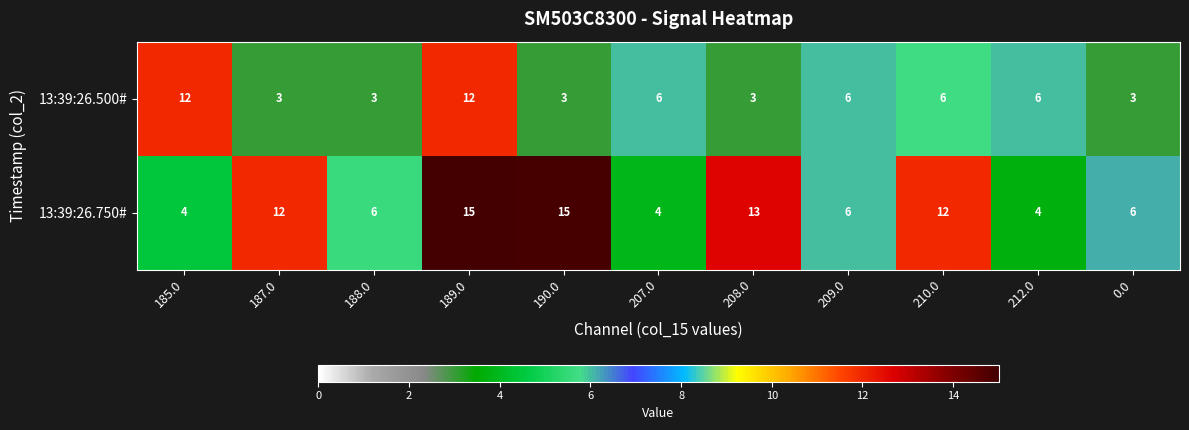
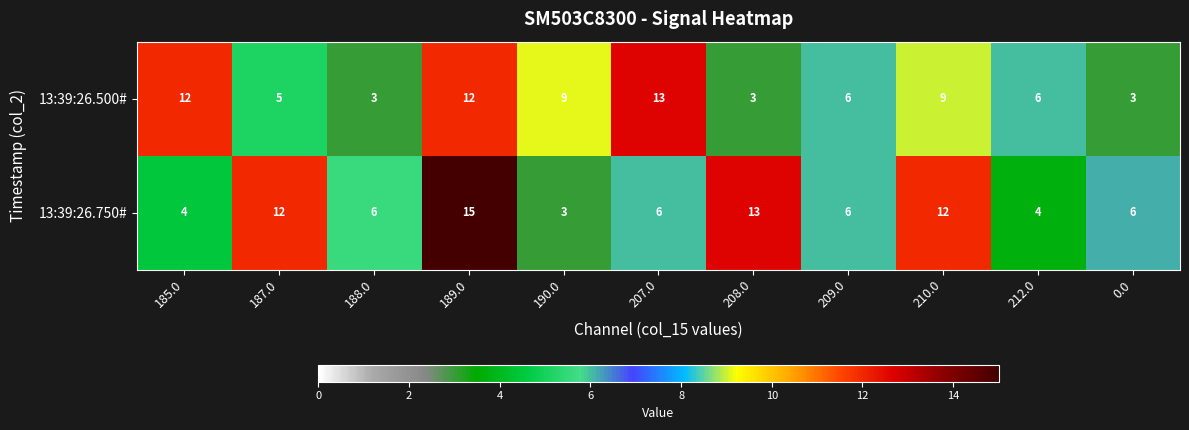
  {
    "13:39:26.500#": {
      "185.0": 12,
-     "187.0": 3,
+     "187.0": 5,
      "188.0": 3,
      "189.0": 12,
-     "190.0": 3,
-     "207.0": 6,
+     "190.0": 9,
+     "207.0": 13,
      "208.0": 3,
      "209.0": 6,
-     "210.0": 6,
+     "210.0": 9,
      "212.0": 6,
      "0.0": 3
    },
    "13:39:26.750#": {
      "185.0": 4,
      "187.0": 12,
      "188.0": 6,
      "189.0": 15,
-     "190.0": 15,
-     "207.0": 4,
+     "190.0": 3,
+     "207.0": 6,
      "208.0": 13,
      "209.0": 6,
      "210.0": 12,
      "212.0": 4,
      "0.0": 6
    }
  }
